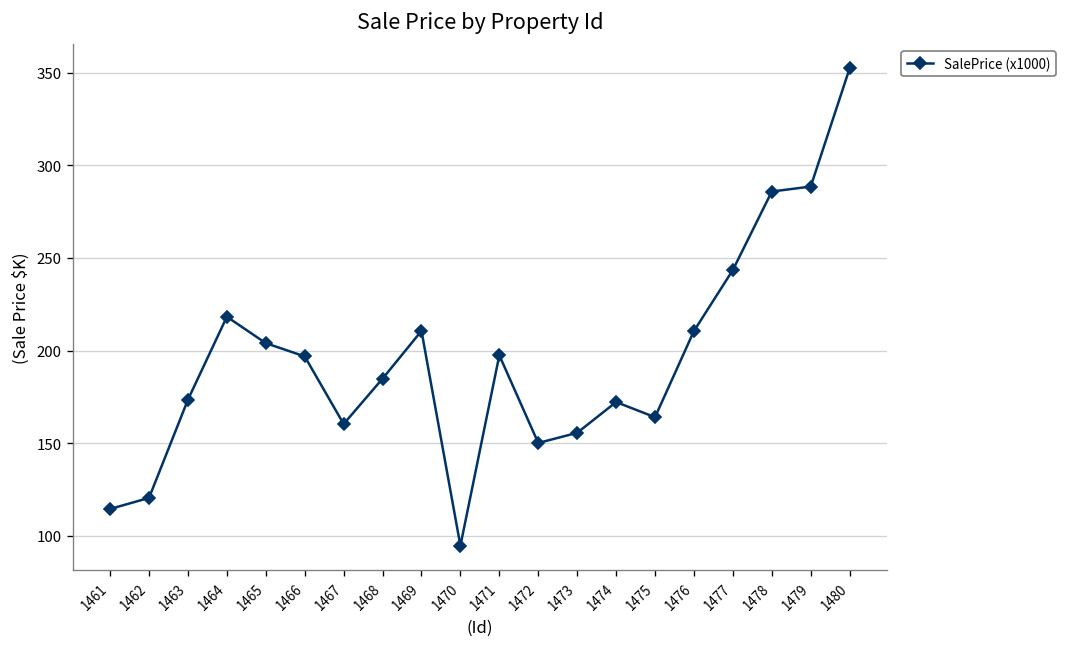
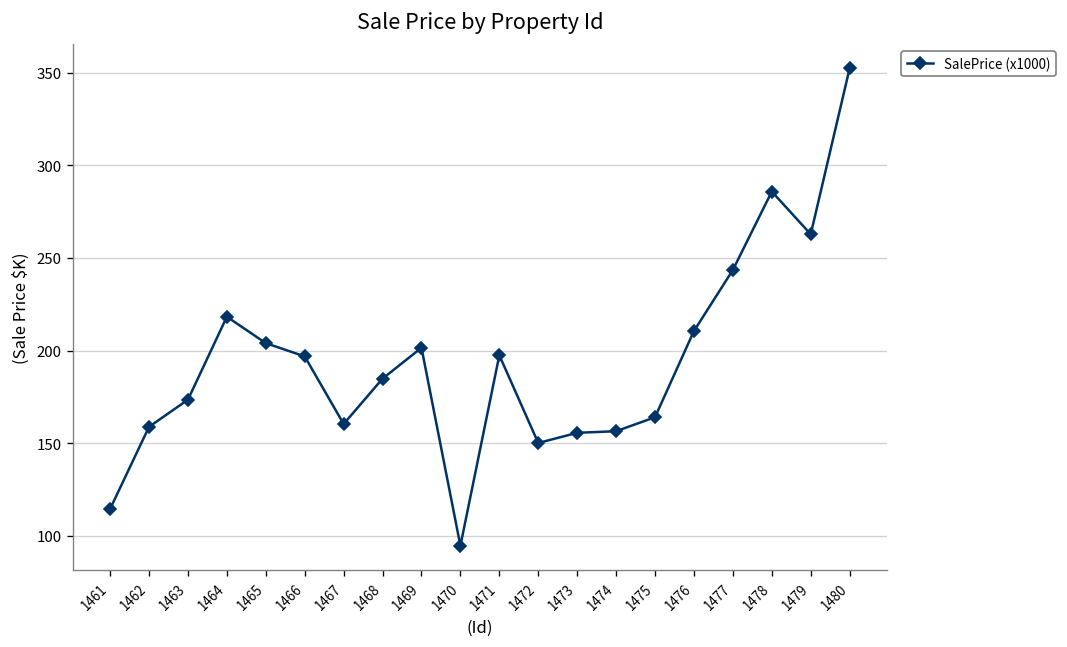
  {
    "1461": 115,
-   "1462": 121,
+   "1462": 159,
    "1463": 174,
    "1464": 218,
    "1465": 204,
    "1466": 197,
    "1467": 160,
    "1468": 185,
-   "1469": 211,
+   "1469": 202,
    "1470": 95,
    "1471": 197,
    "1472": 150,
    "1473": 156,
-   "1474": 172,
+   "1474": 157,
    "1475": 164,
    "1476": 211,
    "1477": 244,
    "1478": 286,
-   "1479": 289,
+   "1479": 263,
    "1480": 352
  }
